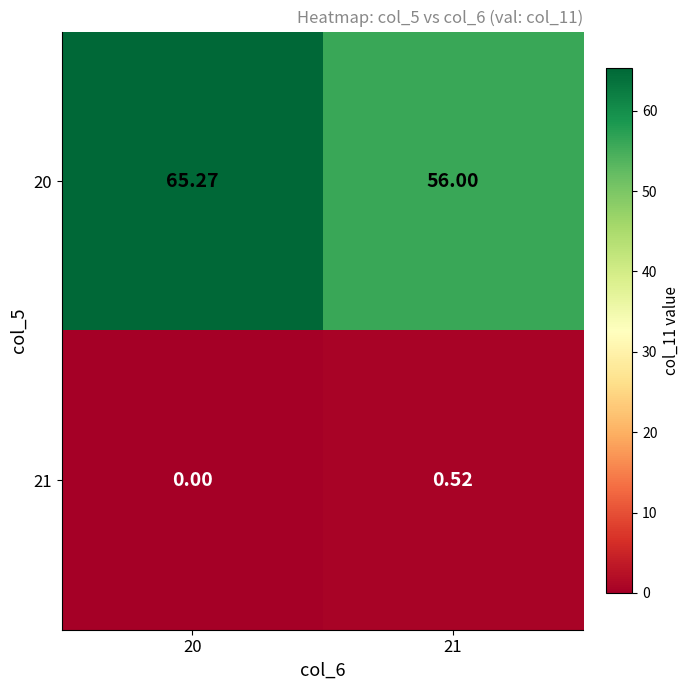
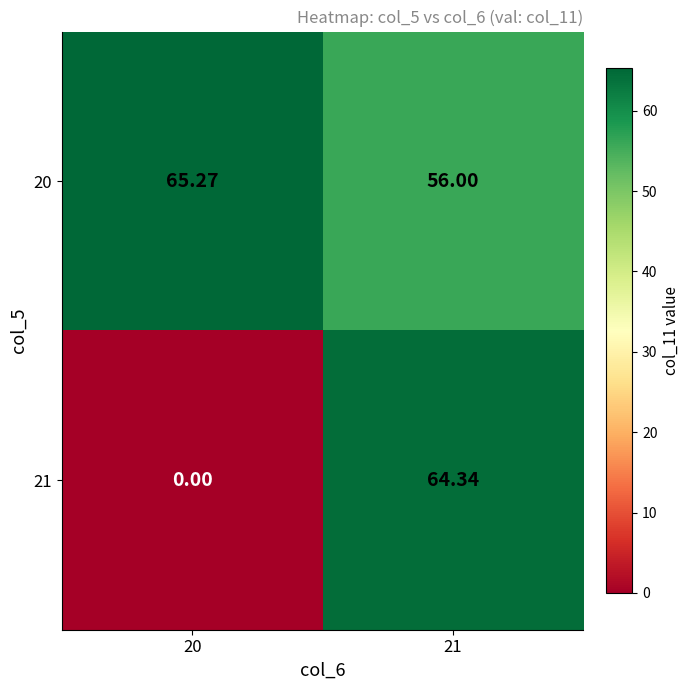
  {
    "20": {
      "20": 65.27,
      "21": 56.00
    },
    "21": {
      "20": 0.00,
-     "21": 0.52
+     "21": 64.34
    }
  }
